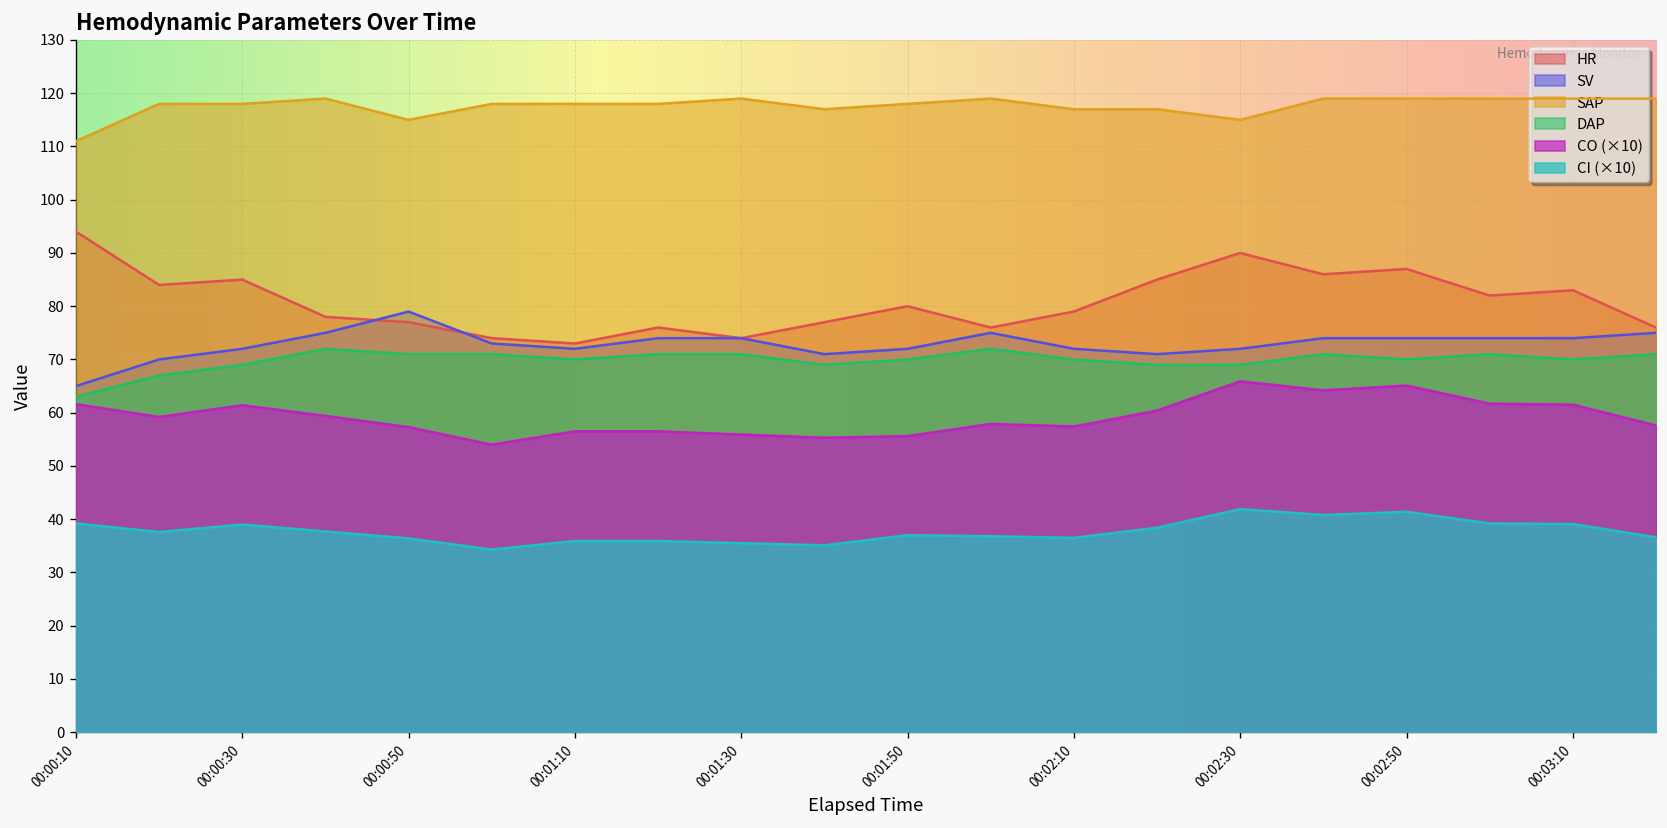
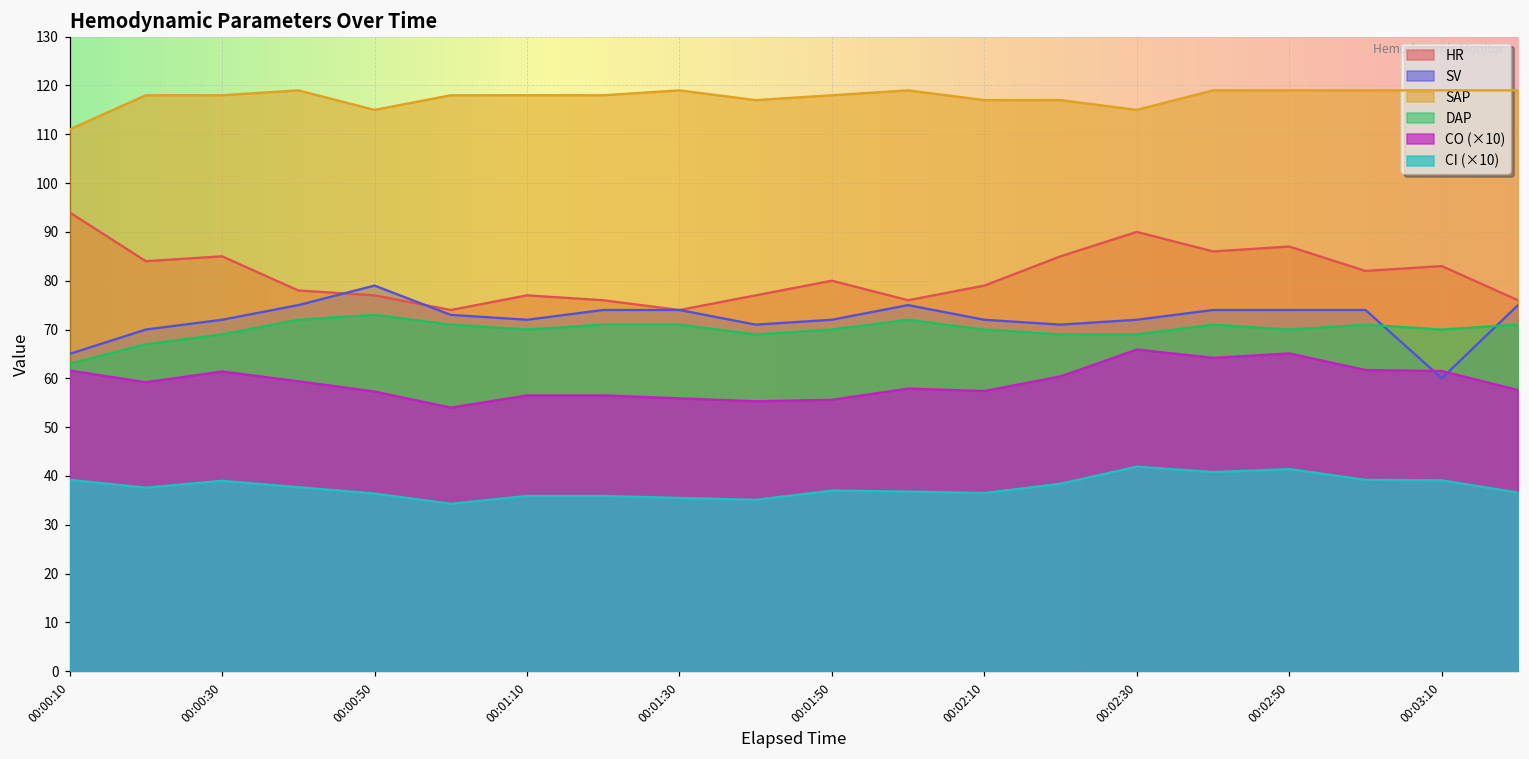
  {
    "HR": {
      "00:00:10": 94,
      "00:00:30": 85,
      "00:00:50": 77,
-     "00:01:10": 73,
+     "00:01:10": 77,
      "00:01:50": 80,
      "00:02:10": 79,
      "00:02:30": 90,
      "00:02:50": 87,
      "00:03:10": 83
    },
    "SV": {
      "00:00:10": 65,
      "00:00:30": 72,
      "00:00:50": 79,
      "00:01:10": 72,
      "00:01:50": 72,
      "00:02:10": 72,
      "00:02:30": 72,
      "00:02:50": 74,
-     "00:03:10": 74
+     "00:03:10": 60
    },
    "SAP": {
      "00:00:10": 111,
      "00:00:30": 118,
      "00:00:50": 115,
      "00:01:10": 118,
      "00:01:30": 119,
      "00:01:50": 118,
      "00:02:10": 117,
      "00:02:30": 115,
      "00:02:50": 119
    },
    "DAP": {
      "00:00:10": 63,
      "00:00:30": 69,
-     "00:00:50": 71,
+     "00:00:50": 73,
      "00:01:10": 70,
      "00:01:30": 71,
      "00:01:50": 70,
      "00:02:10": 70,
      "00:02:30": 69,
      "00:02:50": 70,
      "00:03:10": 70
    },
    "CO (×10)": {
      "00:00:10": 62,
      "00:00:30": 61,
      "00:00:50": 57,
      "00:01:10": 57,
      "00:01:30": 56,
      "00:01:50": 56,
      "00:02:10": 57,
      "00:02:30": 66,
      "00:02:50": 65,
      "00:03:10": 62
    },
    "CI (×10)": {
      "00:00:10": 39,
      "00:00:30": 39,
      "00:00:50": 36,
      "00:01:10": 36,
      "00:01:30": 36,
      "00:01:50": 37,
      "00:02:10": 37,
      "00:02:30": 42,
      "00:02:50": 41,
      "00:03:10": 39
    }
  }
